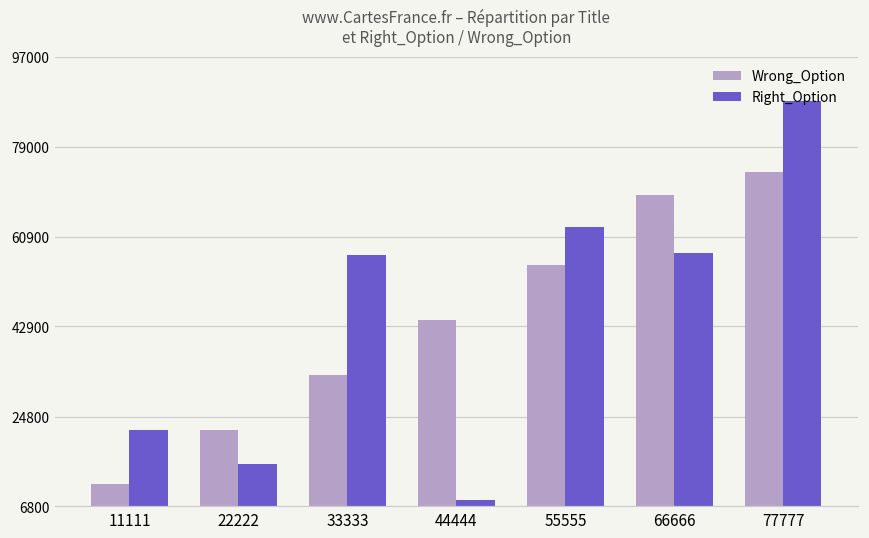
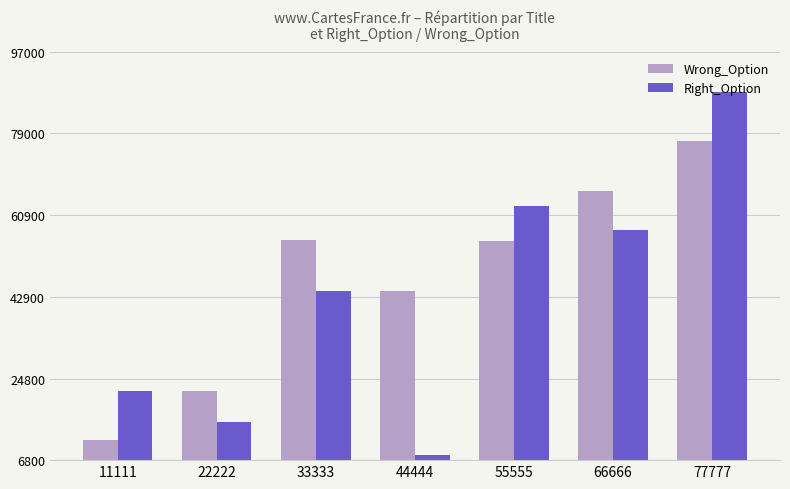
  {
    "Wrong_Option": {
      "11111": 11000,
      "22222": 22000,
-     "33333": 33000,
+     "33333": 55000,
      "44444": 44000,
      "55555": 55000,
-     "66666": 69000,
-     "77777": 74000
+     "66666": 66000,
+     "77777": 77000
    },
    "Right_Option": {
      "11111": 22000,
      "22222": 15000,
-     "33333": 57000,
+     "33333": 44000,
      "44444": 8000,
      "55555": 63000,
      "66666": 58000,
      "77777": 88000
    }
  }
